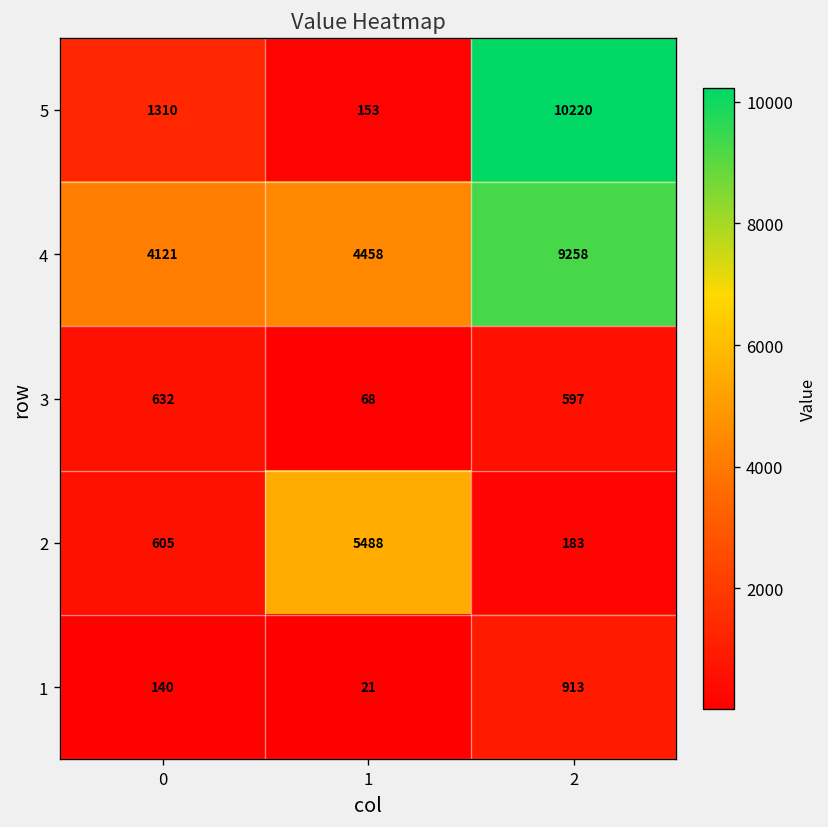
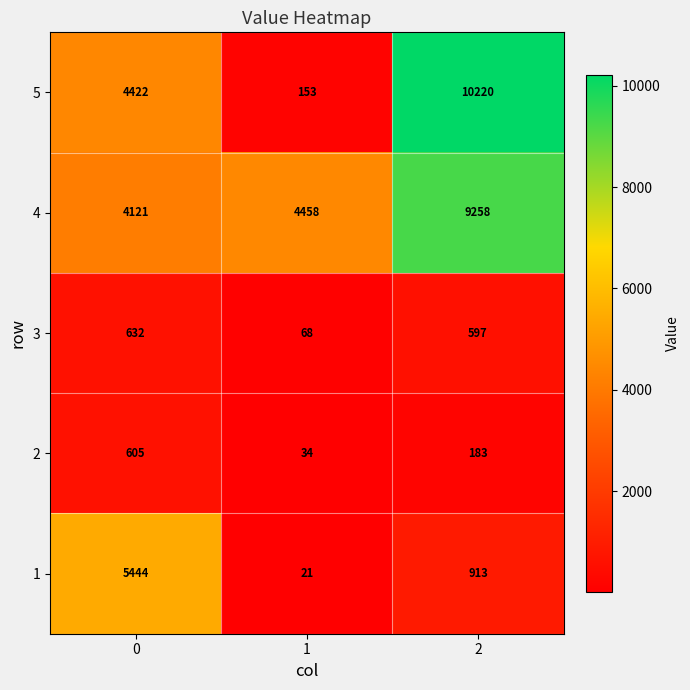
  {
    "5": {
-     "0": 1310,
+     "0": 4422,
      "1": 153,
      "2": 10220
    },
    "4": {
      "0": 4121,
      "1": 4458,
      "2": 9258
    },
    "3": {
      "0": 632,
      "1": 68,
      "2": 597
    },
    "2": {
      "0": 605,
-     "1": 5488,
+     "1": 34,
      "2": 183
    },
    "1": {
-     "0": 140,
+     "0": 5444,
      "1": 21,
      "2": 913
    }
  }
